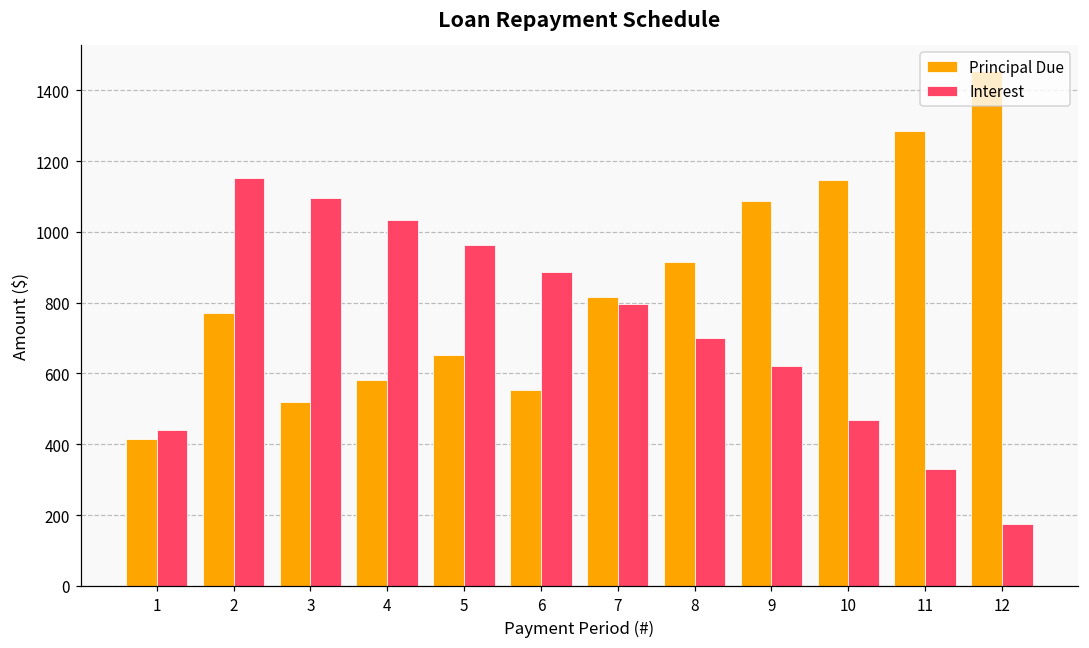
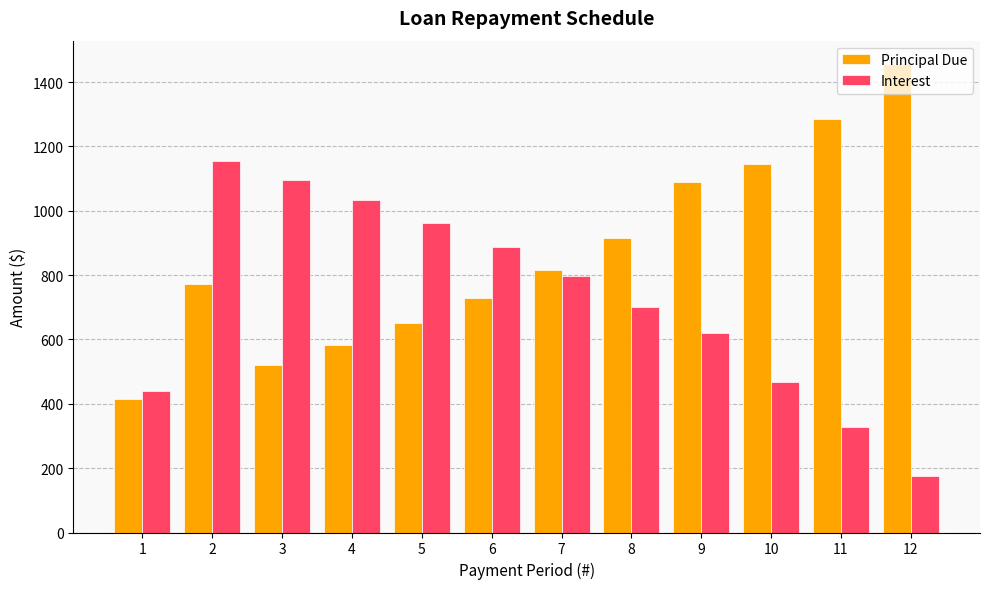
  {
    "Principal Due": {
      "1": 410,
      "2": 770,
      "3": 520,
      "4": 580,
      "5": 650,
-     "6": 550,
+     "6": 730,
      "7": 820,
      "8": 920,
      "9": 1090,
      "10": 1150,
      "11": 1290
    },
    "Interest": {
      "1": 440,
      "2": 1150,
      "3": 1090,
      "4": 1030,
      "5": 960,
      "6": 890,
      "7": 800,
      "8": 700,
      "9": 620,
      "10": 470,
      "11": 330,
      "12": 170
    }
  }
